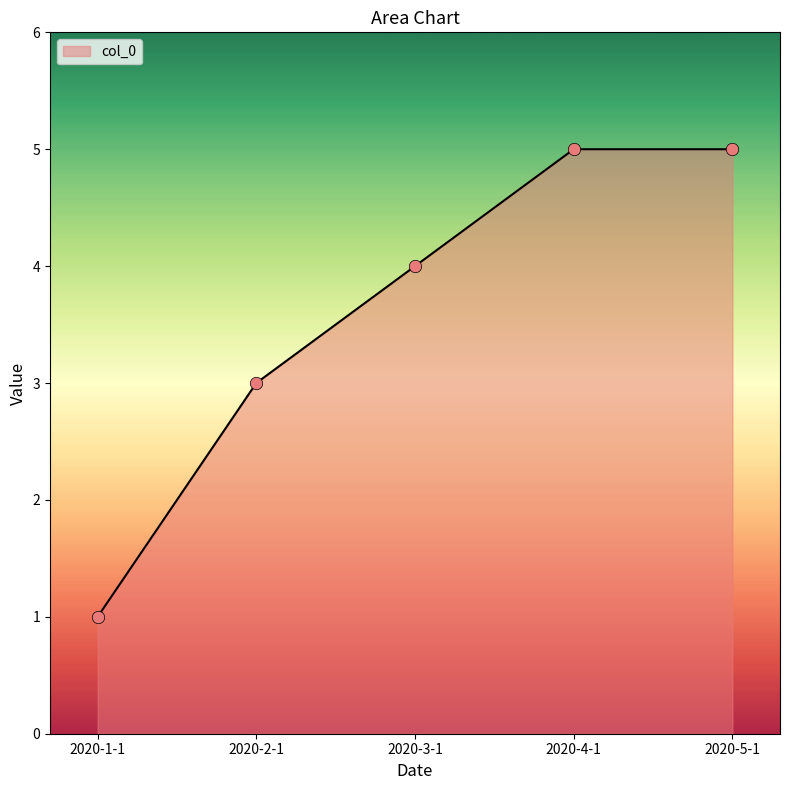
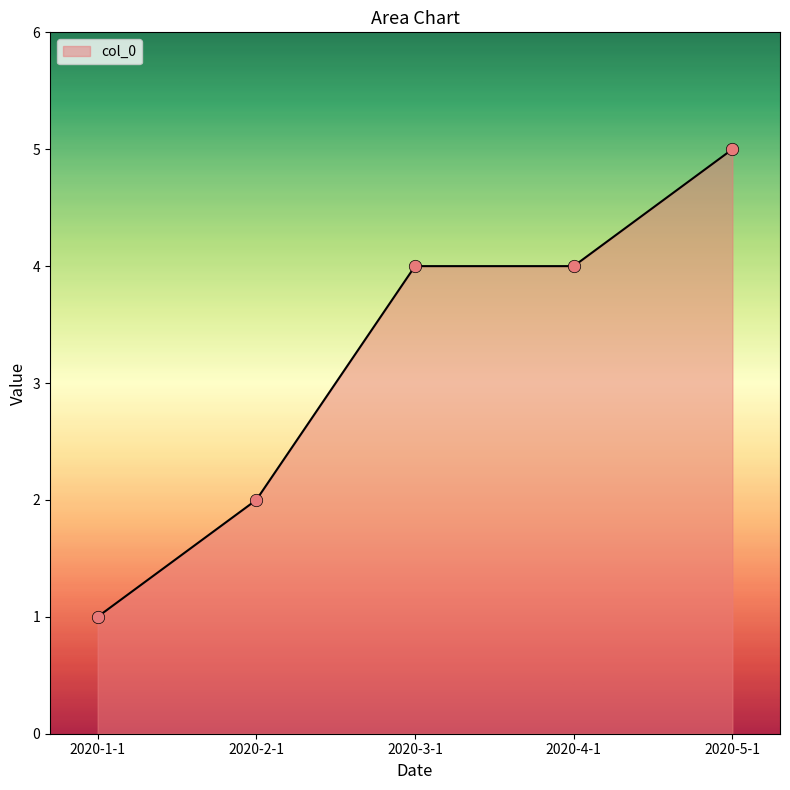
  {
    "2020-1-1": 1,
-   "2020-2-1": 3,
+   "2020-2-1": 2,
    "2020-3-1": 4,
-   "2020-4-1": 5,
+   "2020-4-1": 4,
    "2020-5-1": 5
  }
